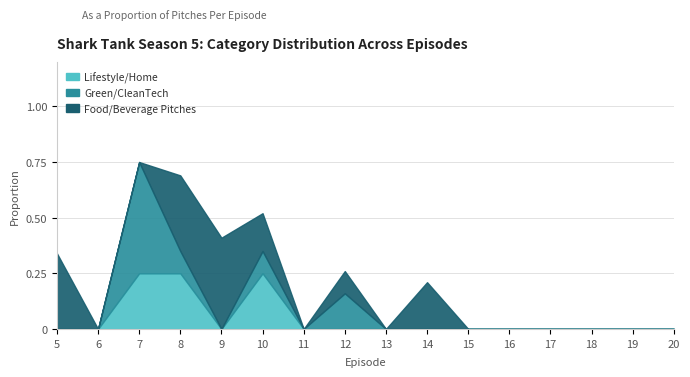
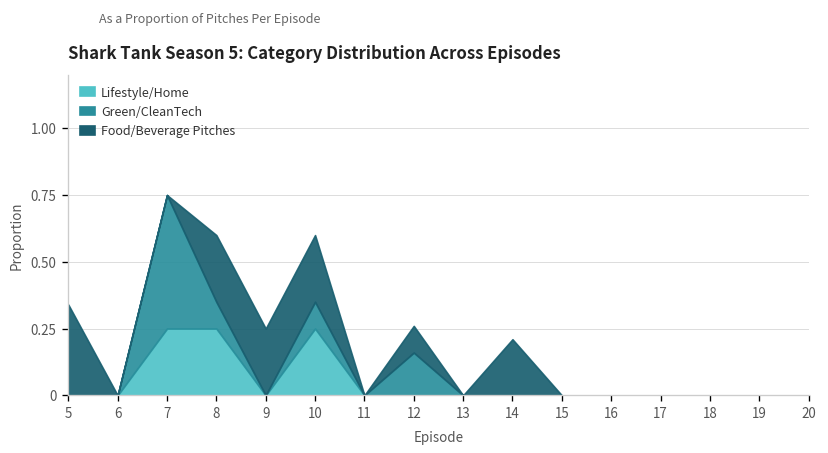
  {
    "Lifestyle/Home": {
      "7": 0.25,
      "8": 0.25,
      "10": 0.25,
      "12": 0.00
    },
    "Green/CleanTech": {
      "8": 0.10,
      "10": 0.10,
      "12": 0.16
    },
    "Food/Beverage Pitches": {
      "5": 0.34,
-     "8": 0.34,
-     "9": 0.41,
-     "10": 0.17,
+     "8": 0.25,
+     "9": 0.25,
+     "10": 0.25,
      "12": 0.10,
      "14": 0.21
    }
  }
